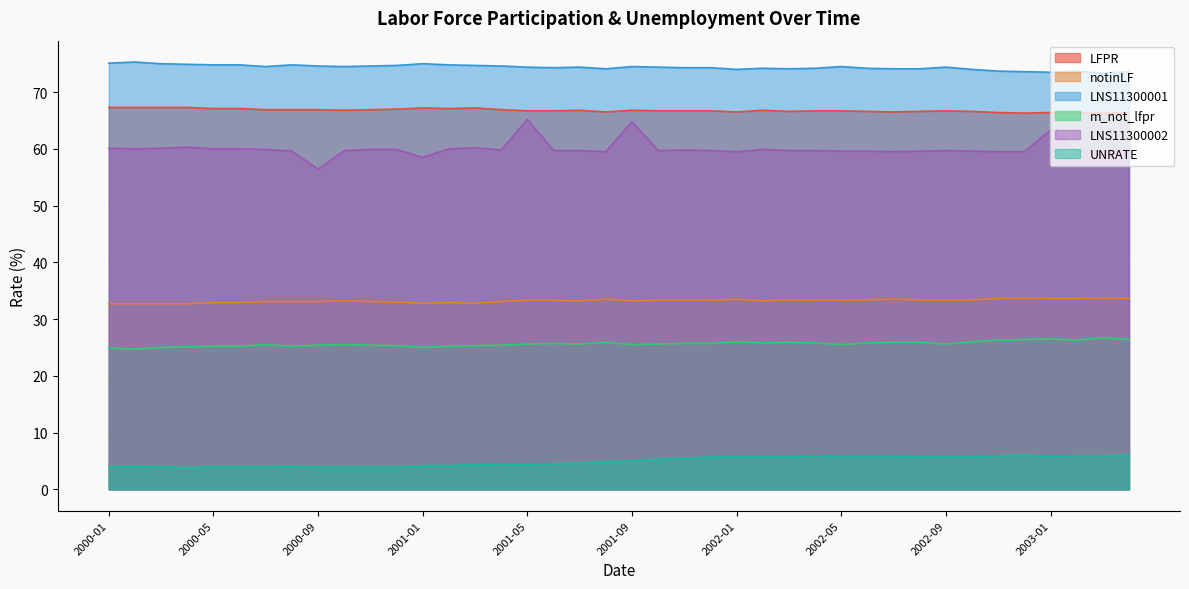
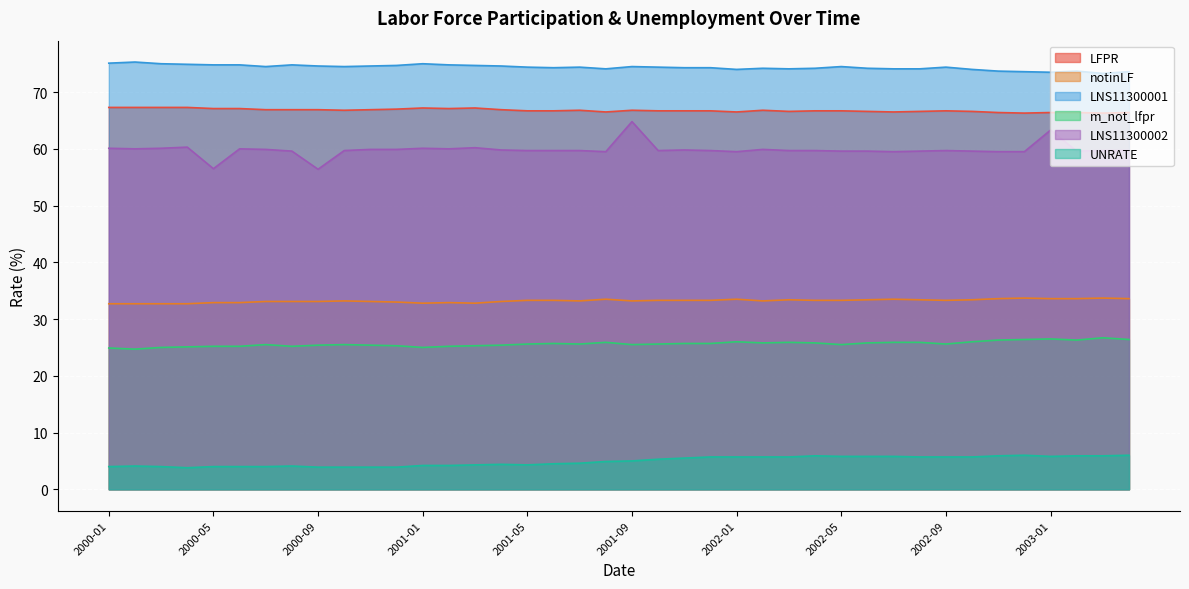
  {
    "LNS11300002": {
      "2000-01": 60,
-     "2000-05": 60,
+     "2000-05": 57,
      "2000-09": 56,
-     "2001-01": 59,
-     "2001-05": 65,
+     "2001-01": 60,
+     "2001-05": 60,
      "2001-09": 65,
      "2002-01": 60,
      "2002-05": 60,
      "2002-09": 60
    }
  }
